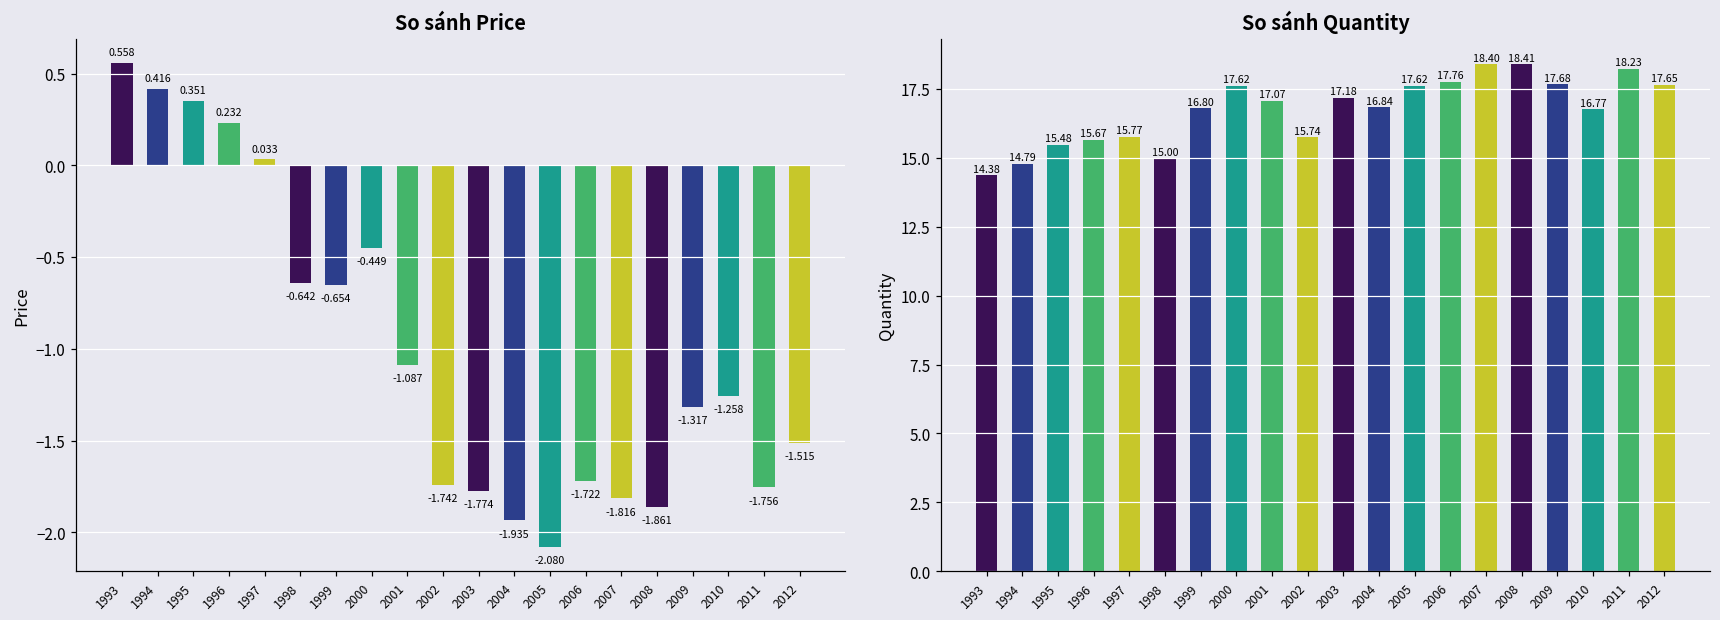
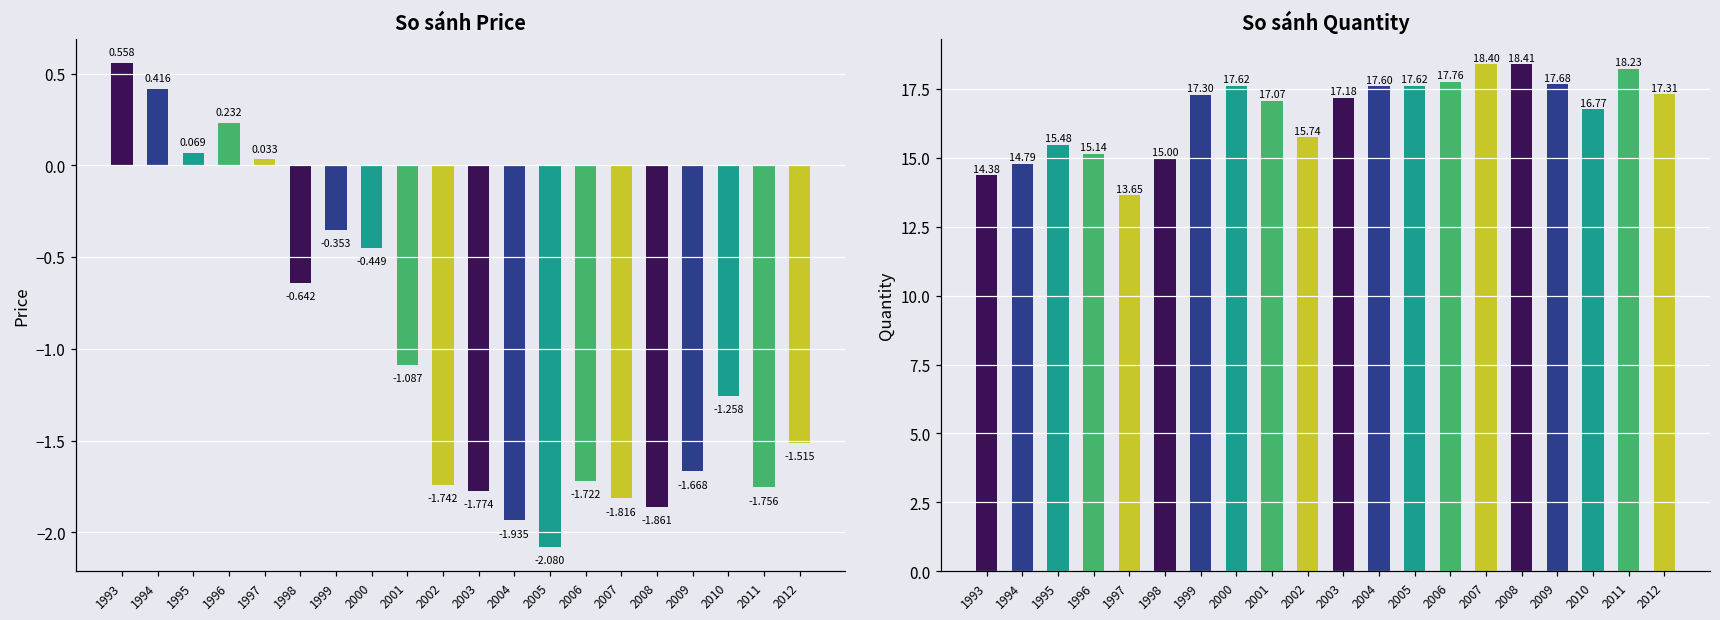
  {
    "So sánh Price": {
      "1993": 0.558,
      "1994": 0.416,
-     "1995": 0.351,
+     "1995": 0.069,
      "1996": 0.232,
      "1997": 0.033,
      "1998": -0.642,
-     "1999": -0.654,
+     "1999": -0.353,
      "2000": -0.449,
      "2001": -1.087,
      "2002": -1.742,
      "2003": -1.774,
      "2004": -1.935,
      "2005": -2.080,
      "2006": -1.722,
      "2007": -1.816,
      "2008": -1.861,
-     "2009": -1.317,
+     "2009": -1.668,
      "2010": -1.258,
      "2011": -1.756,
      "2012": -1.515
    },
    "So sánh Quantity": {
      "1993": 14.38,
      "1994": 14.79,
      "1995": 15.48,
-     "1996": 15.67,
-     "1997": 15.77,
+     "1996": 15.14,
+     "1997": 13.65,
      "1998": 15.00,
-     "1999": 16.80,
+     "1999": 17.30,
      "2000": 17.62,
      "2001": 17.07,
      "2002": 15.74,
      "2003": 17.18,
-     "2004": 16.84,
+     "2004": 17.60,
      "2005": 17.62,
      "2006": 17.76,
      "2007": 18.40,
      "2008": 18.41,
      "2009": 17.68,
      "2010": 16.77,
      "2011": 18.23,
-     "2012": 17.65
+     "2012": 17.31
    }
  }
